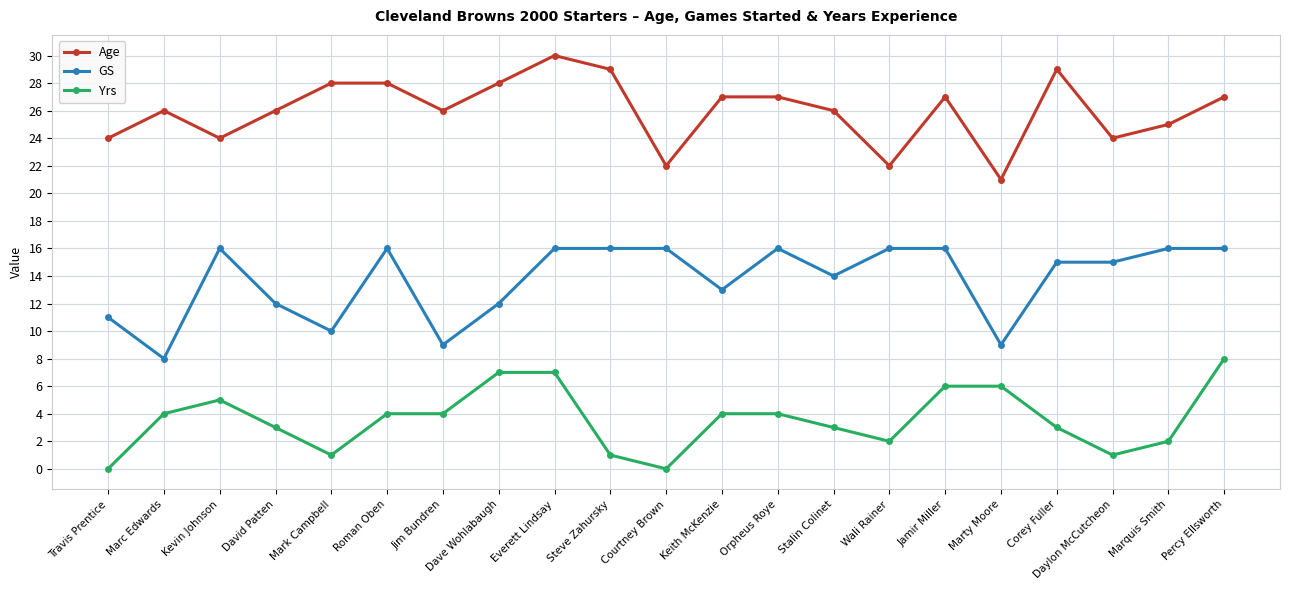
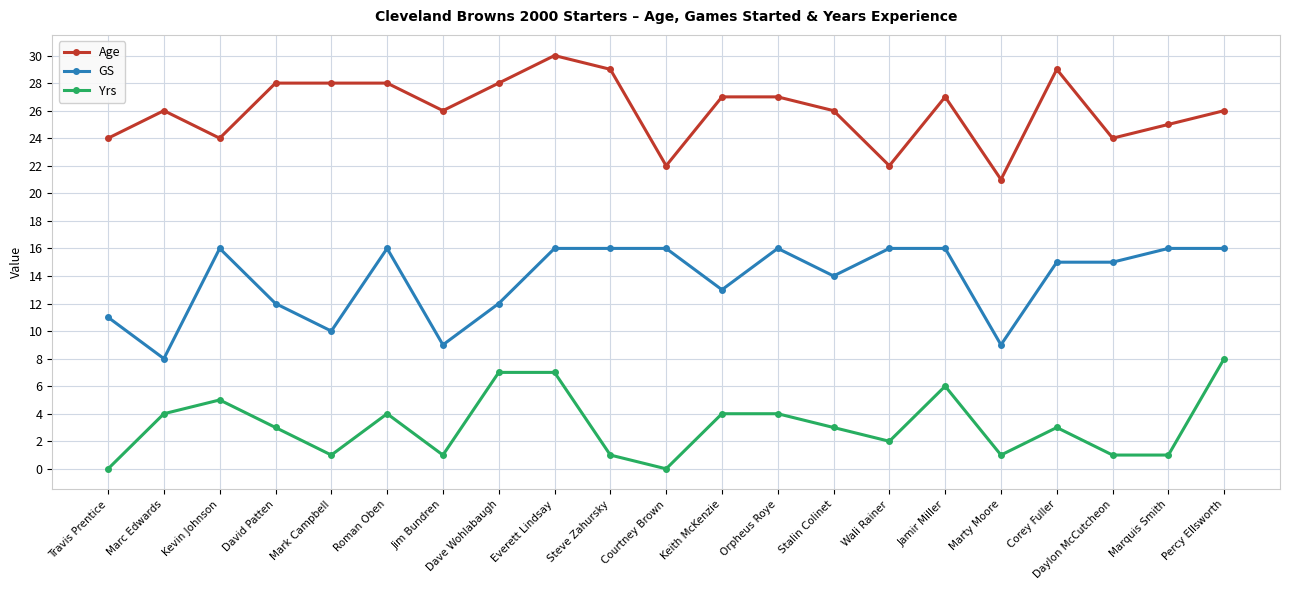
  {
    "Age": {
      "Travis Prentice": 24,
      "Marc Edwards": 26,
      "Kevin Johnson": 24,
-     "David Patten": 26,
+     "David Patten": 28,
      "Mark Campbell": 28,
      "Roman Oben": 28,
      "Jim Bundren": 26,
      "Dave Wohlabaugh": 28,
      "Everett Lindsay": 30,
      "Steve Zahursky": 29,
      "Courtney Brown": 22,
      "Keith McKenzie": 27,
      "Orpheus Roye": 27,
      "Stalin Colinet": 26,
      "Wali Rainer": 22,
      "Jamir Miller": 27,
      "Marty Moore": 21,
      "Corey Fuller": 29,
      "Daylon McCutcheon": 24,
      "Marquis Smith": 25,
-     "Percy Ellsworth": 27
+     "Percy Ellsworth": 26
    },
    "GS": {
      "Travis Prentice": 11,
      "Marc Edwards": 8,
      "Kevin Johnson": 16,
      "David Patten": 12,
      "Mark Campbell": 10,
      "Roman Oben": 16,
      "Jim Bundren": 9,
      "Dave Wohlabaugh": 12,
      "Everett Lindsay": 16,
      "Steve Zahursky": 16,
      "Courtney Brown": 16,
      "Keith McKenzie": 13,
      "Orpheus Roye": 16,
      "Stalin Colinet": 14,
      "Wali Rainer": 16,
      "Jamir Miller": 16,
      "Marty Moore": 9,
      "Corey Fuller": 15,
      "Daylon McCutcheon": 15,
      "Marquis Smith": 16,
      "Percy Ellsworth": 16
    },
    "Yrs": {
      "Travis Prentice": 0,
      "Marc Edwards": 4,
      "Kevin Johnson": 5,
      "David Patten": 3,
      "Mark Campbell": 1,
      "Roman Oben": 4,
-     "Jim Bundren": 4,
+     "Jim Bundren": 1,
      "Dave Wohlabaugh": 7,
      "Everett Lindsay": 7,
      "Steve Zahursky": 1,
      "Courtney Brown": 0,
      "Keith McKenzie": 4,
      "Orpheus Roye": 4,
      "Stalin Colinet": 3,
      "Wali Rainer": 2,
      "Jamir Miller": 6,
-     "Marty Moore": 6,
+     "Marty Moore": 1,
      "Corey Fuller": 3,
      "Daylon McCutcheon": 1,
-     "Marquis Smith": 2,
+     "Marquis Smith": 1,
      "Percy Ellsworth": 8
    }
  }
